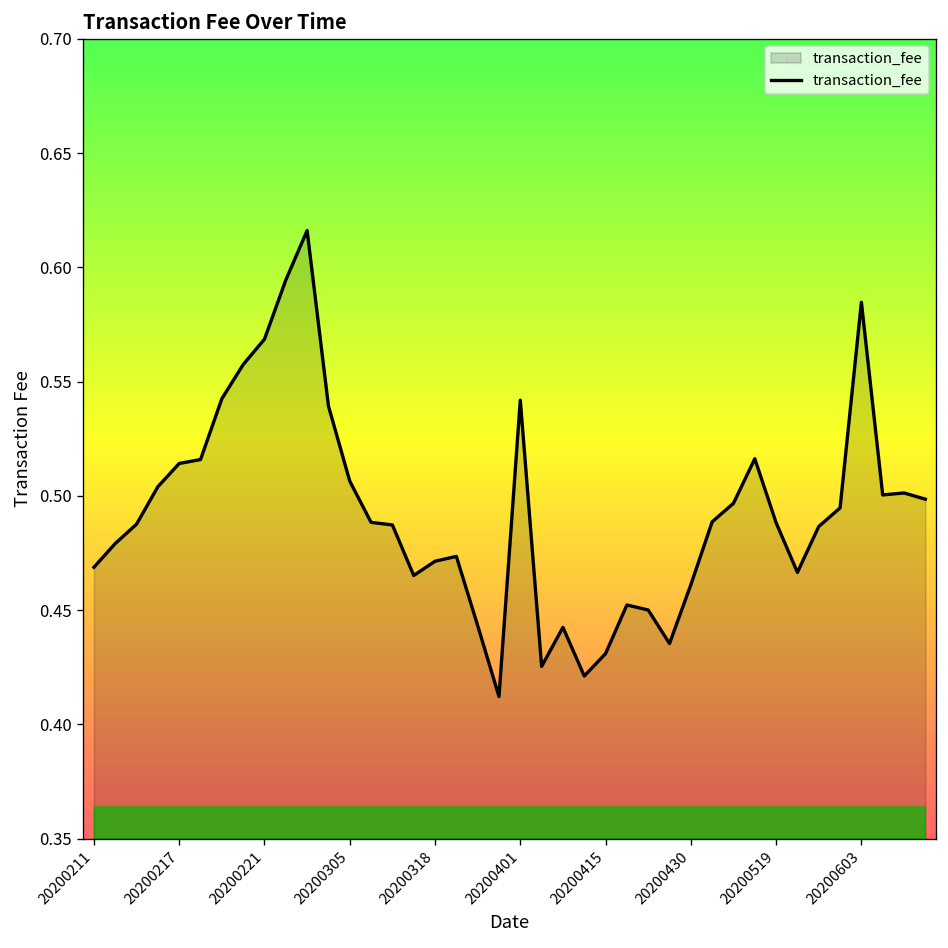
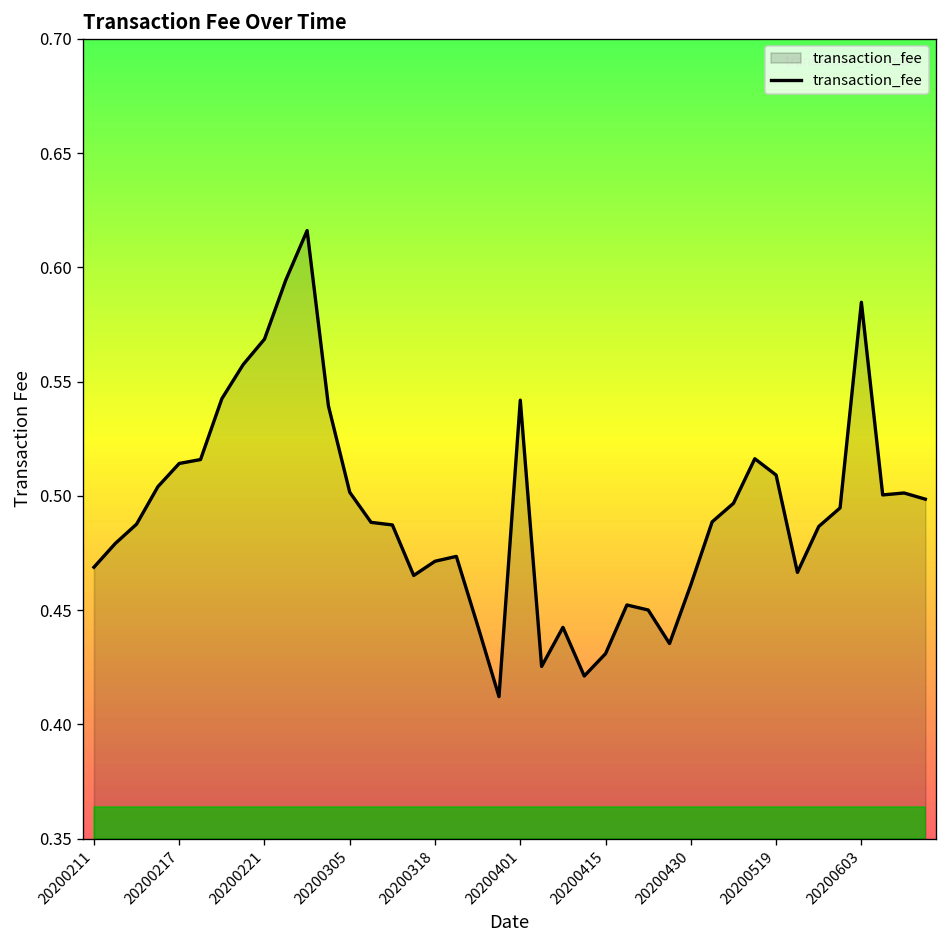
  {
    "transaction_fee": {
      "20200211": 0.469,
      "20200217": 0.514,
      "20200221": 0.569,
-     "20200305": 0.506,
+     "20200305": 0.502,
      "20200318": 0.471,
      "20200401": 0.542,
      "20200415": 0.431,
      "20200430": 0.461,
-     "20200519": 0.488,
+     "20200519": 0.509,
      "20200603": 0.585
    }
  }
